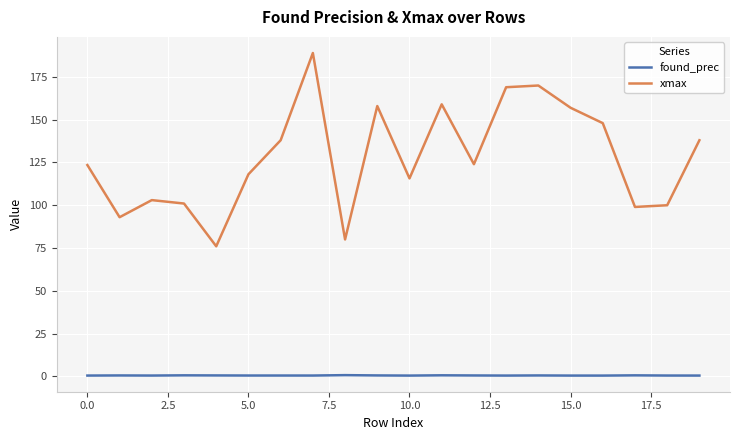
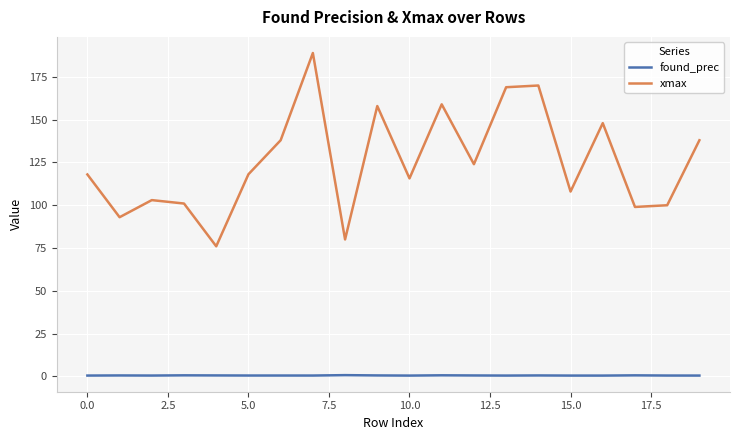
  {
    "found_prec": {
      "0.0": 0,
      "5.0": 0,
      "10.0": 0,
      "15.0": 0
    },
    "xmax": {
-     "0.0": 124,
+     "0.0": 118,
      "5.0": 118,
      "10.0": 116,
-     "15.0": 157
+     "15.0": 108
    }
  }
